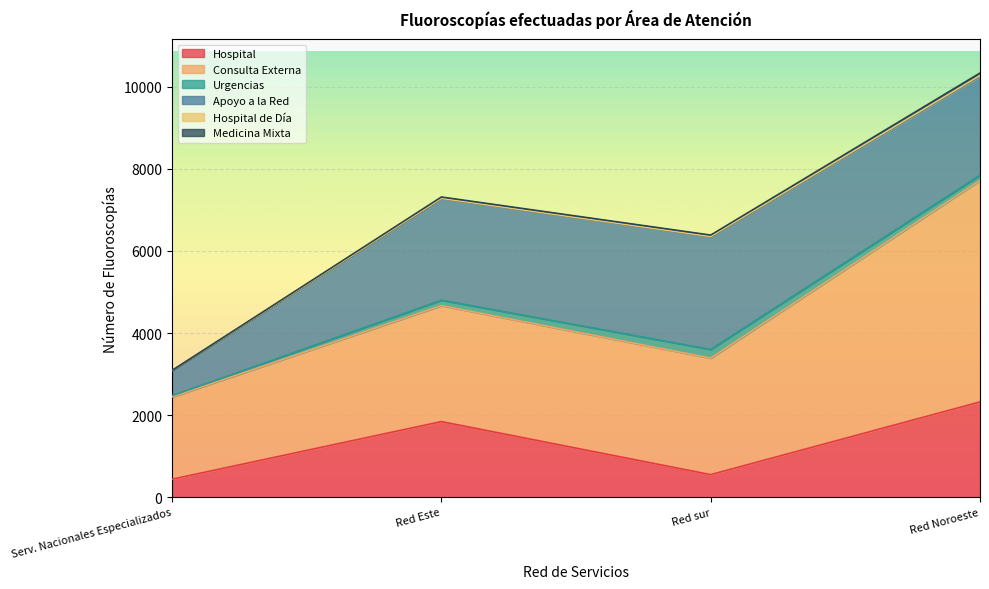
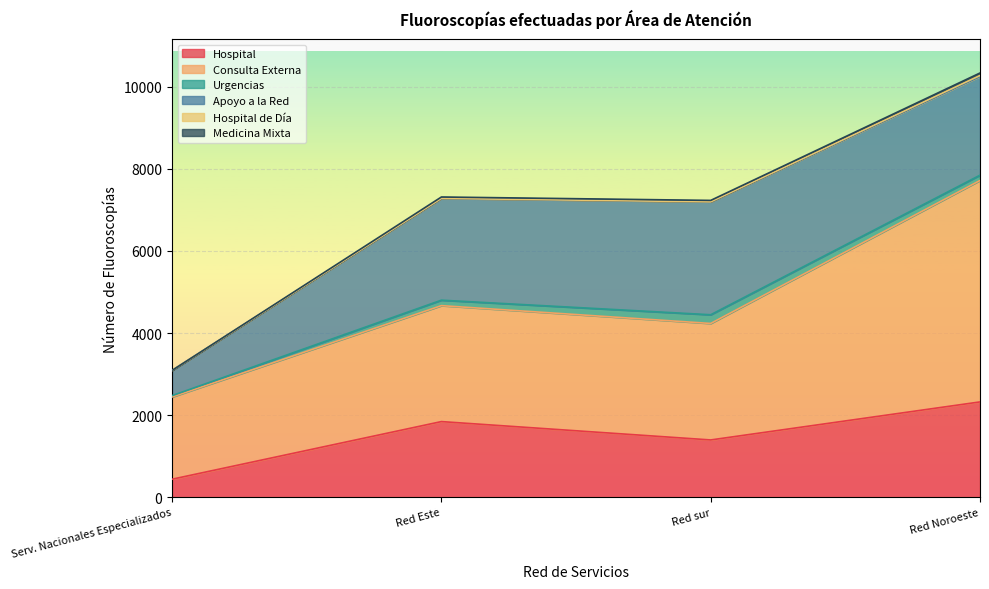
  {
    "Hospital": {
      "Serv. Nacionales Especializados": 400,
      "Red Este": 1800,
-     "Red sur": 600,
+     "Red sur": 1400,
      "Red Noroeste": 2300
    }
  }
